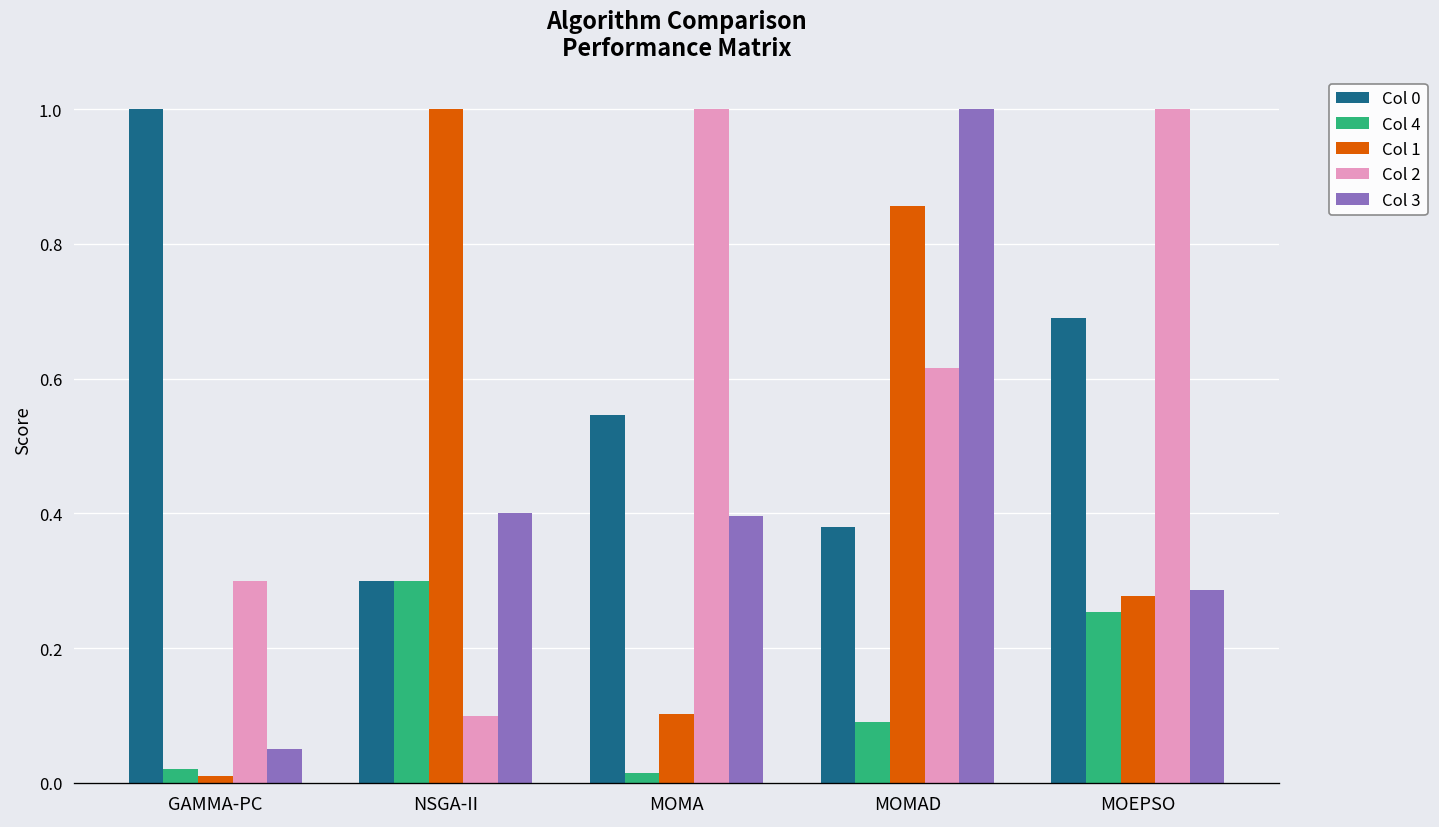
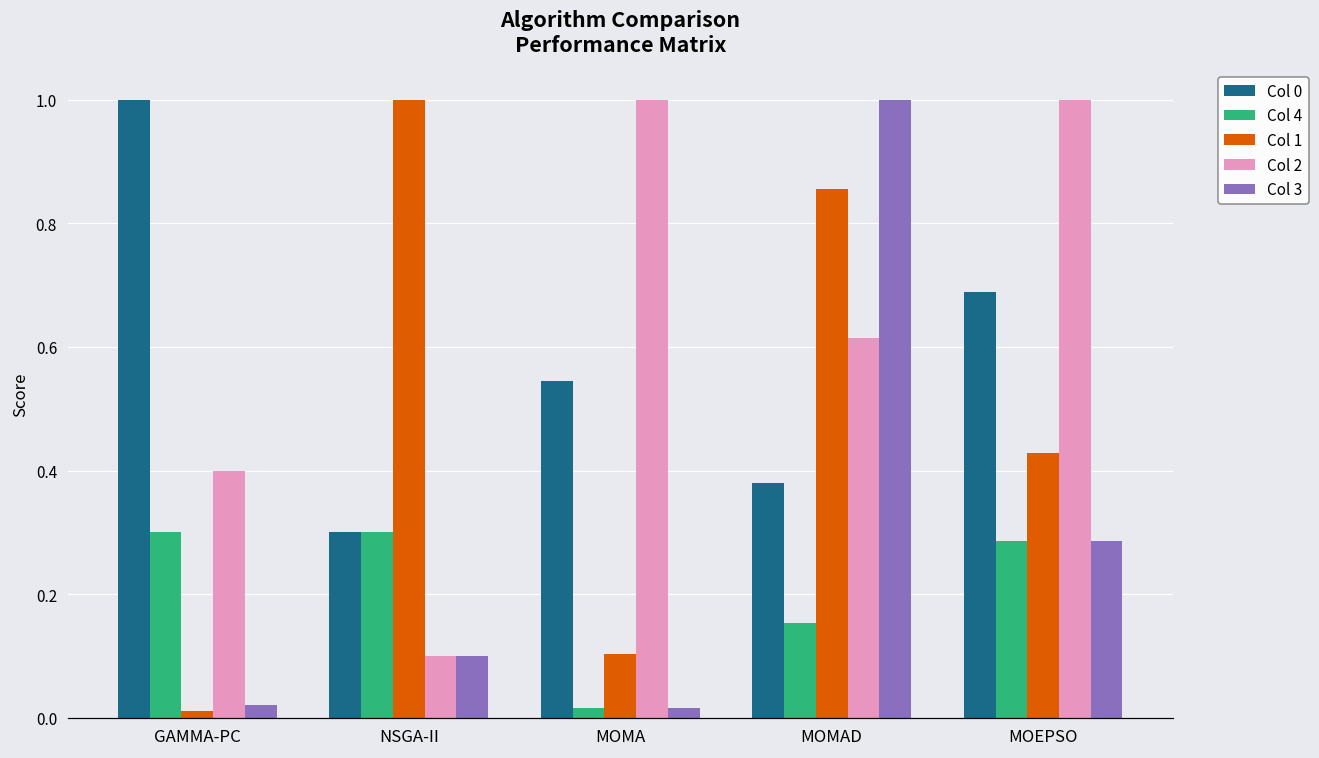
  {
    "Col 0": {
      "GAMMA-PC": 1.00,
      "NSGA-II": 0.30,
      "MOMA": 0.55,
      "MOMAD": 0.38,
      "MOEPSO": 0.69
    },
    "Col 4": {
-     "GAMMA-PC": 0.02,
+     "GAMMA-PC": 0.30,
      "NSGA-II": 0.30,
      "MOMA": 0.02,
-     "MOMAD": 0.09,
-     "MOEPSO": 0.25
+     "MOMAD": 0.15,
+     "MOEPSO": 0.29
    },
    "Col 1": {
      "GAMMA-PC": 0.01,
      "NSGA-II": 1.00,
      "MOMA": 0.10,
      "MOMAD": 0.86,
-     "MOEPSO": 0.28
+     "MOEPSO": 0.43
    },
    "Col 2": {
-     "GAMMA-PC": 0.3,
+     "GAMMA-PC": 0.4,
      "NSGA-II": 0.1,
      "MOMA": 1.0,
      "MOMAD": 0.62,
      "MOEPSO": 1.0
    },
    "Col 3": {
-     "GAMMA-PC": 0.05,
-     "NSGA-II": 0.4,
-     "MOMA": 0.40,
+     "GAMMA-PC": 0.02,
+     "NSGA-II": 0.1,
+     "MOMA": 0.02,
      "MOMAD": 1.00,
      "MOEPSO": 0.29
    }
  }
